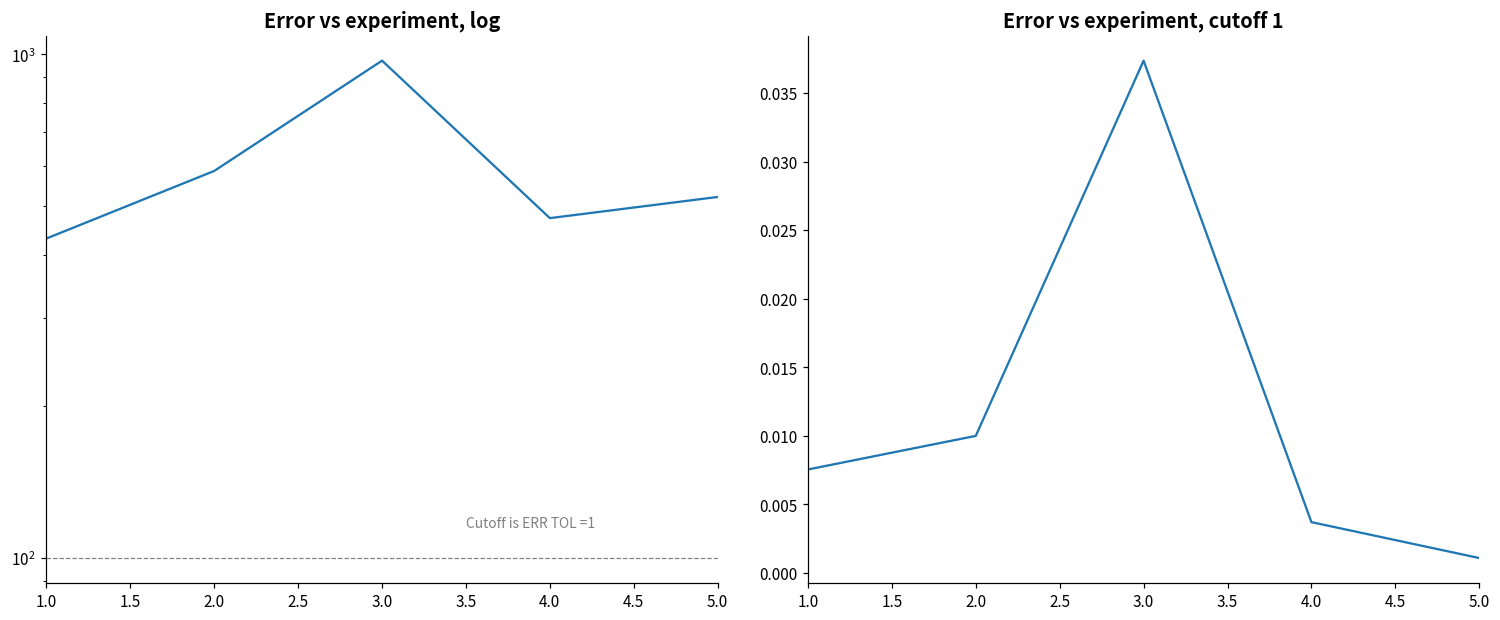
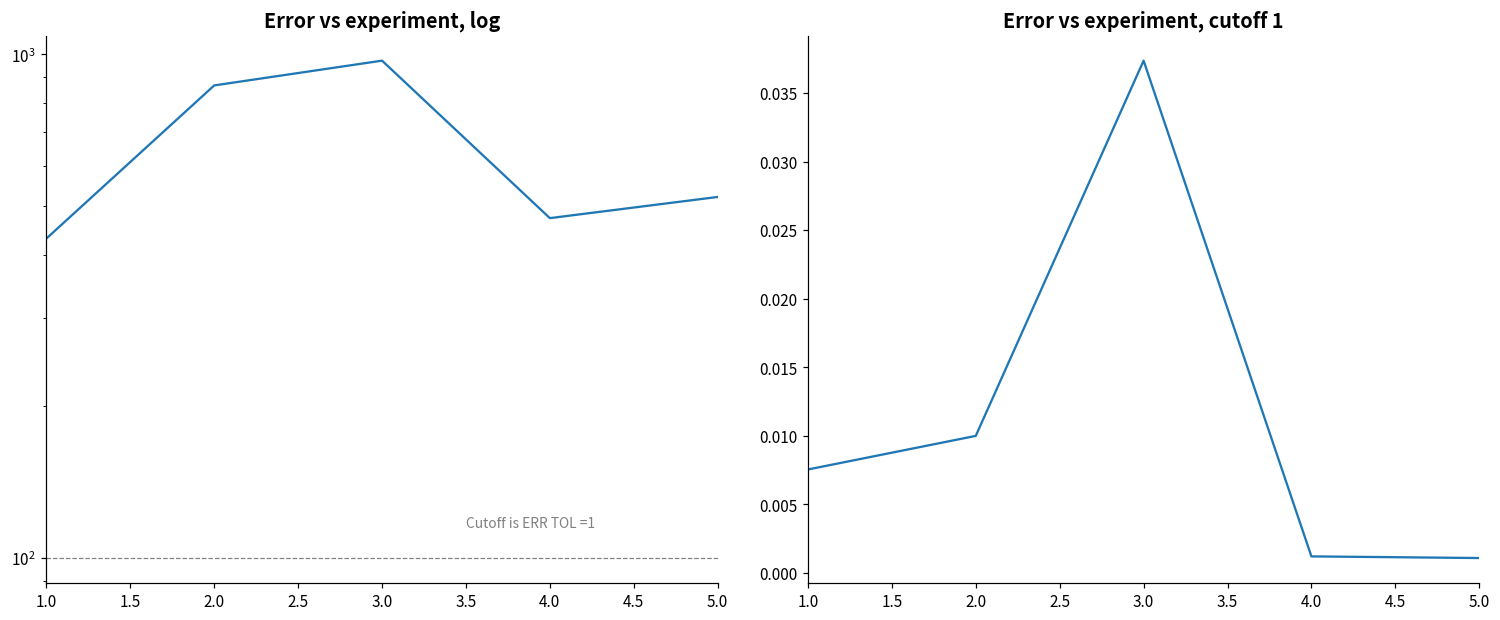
  {
    "Error vs experiment, log": {
      "1.0": 430,
-     "2.0": 590,
+     "2.0": 870,
      "3.0": 970,
      "4.0": 470,
      "5.0": 520
    },
    "Error vs experiment, cutoff 1": {
      "1.0": 0.0075,
      "2.0": 0.0100,
      "3.0": 0.0374,
-     "4.0": 0.0037,
+     "4.0": 0.0012,
      "5.0": 0.0011
    }
  }
